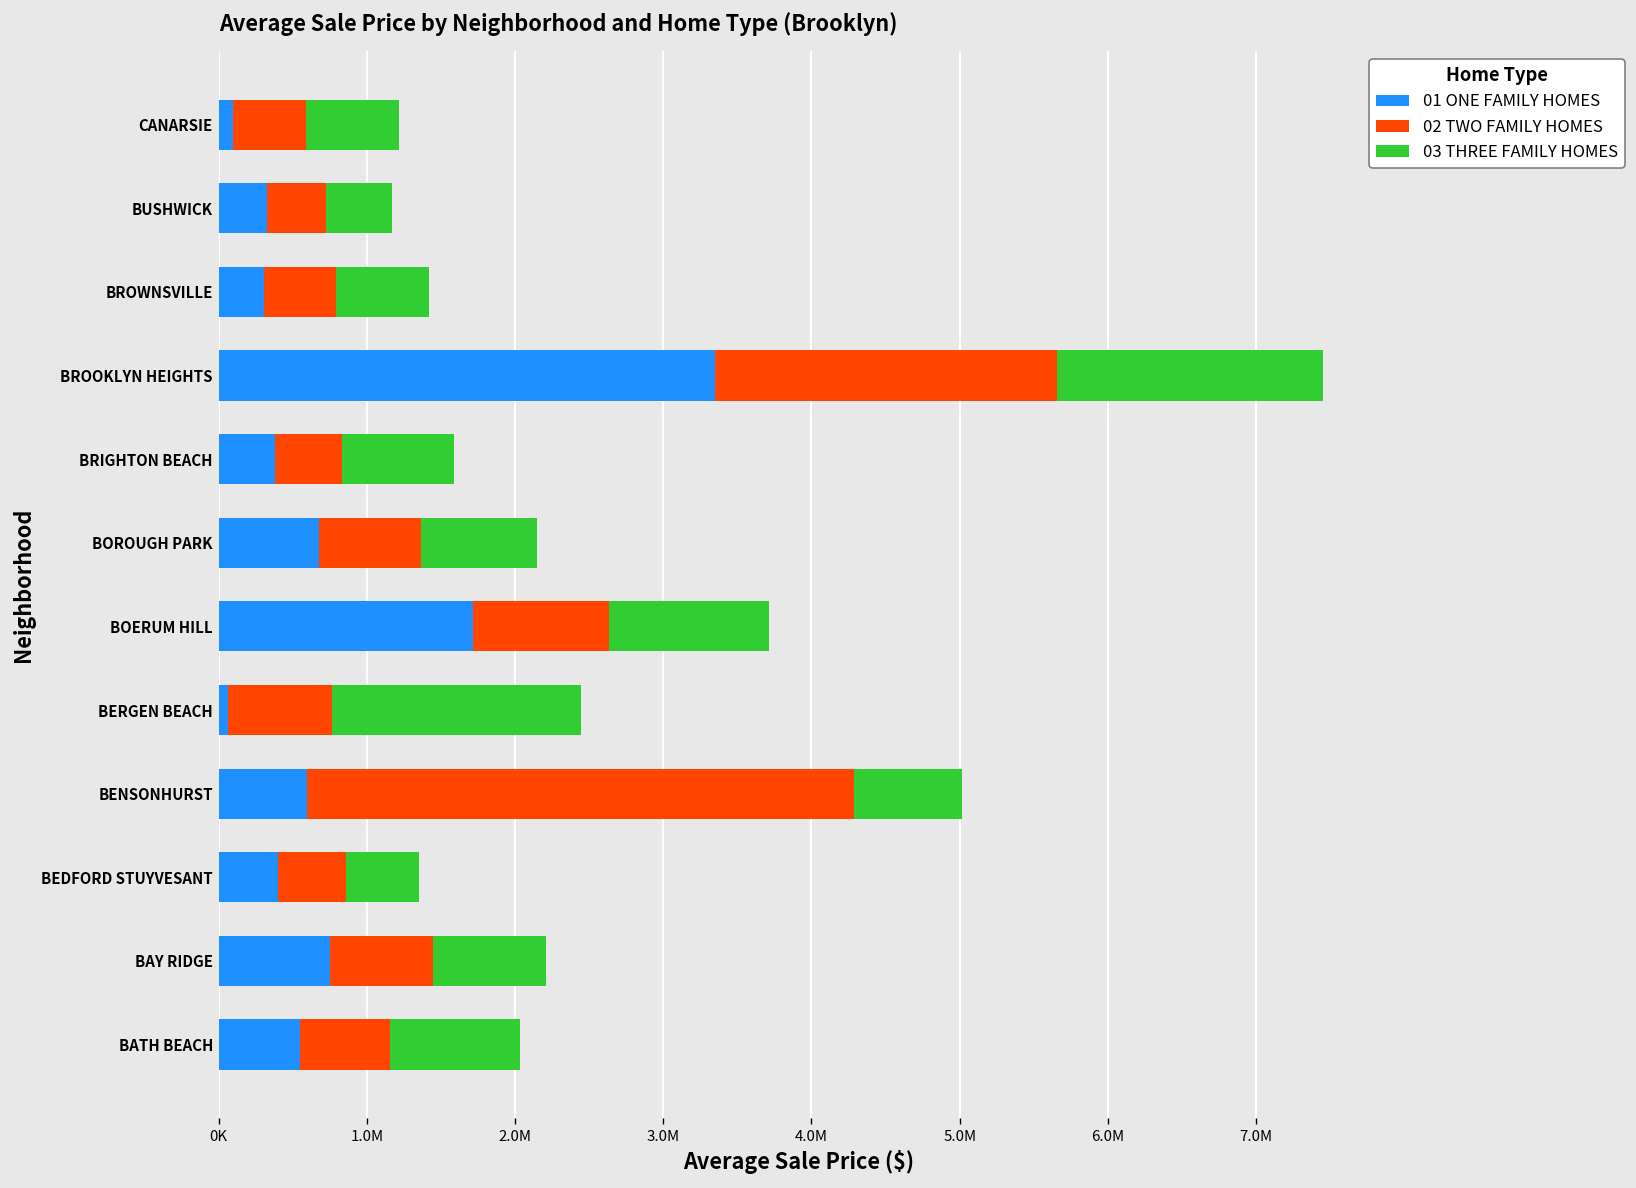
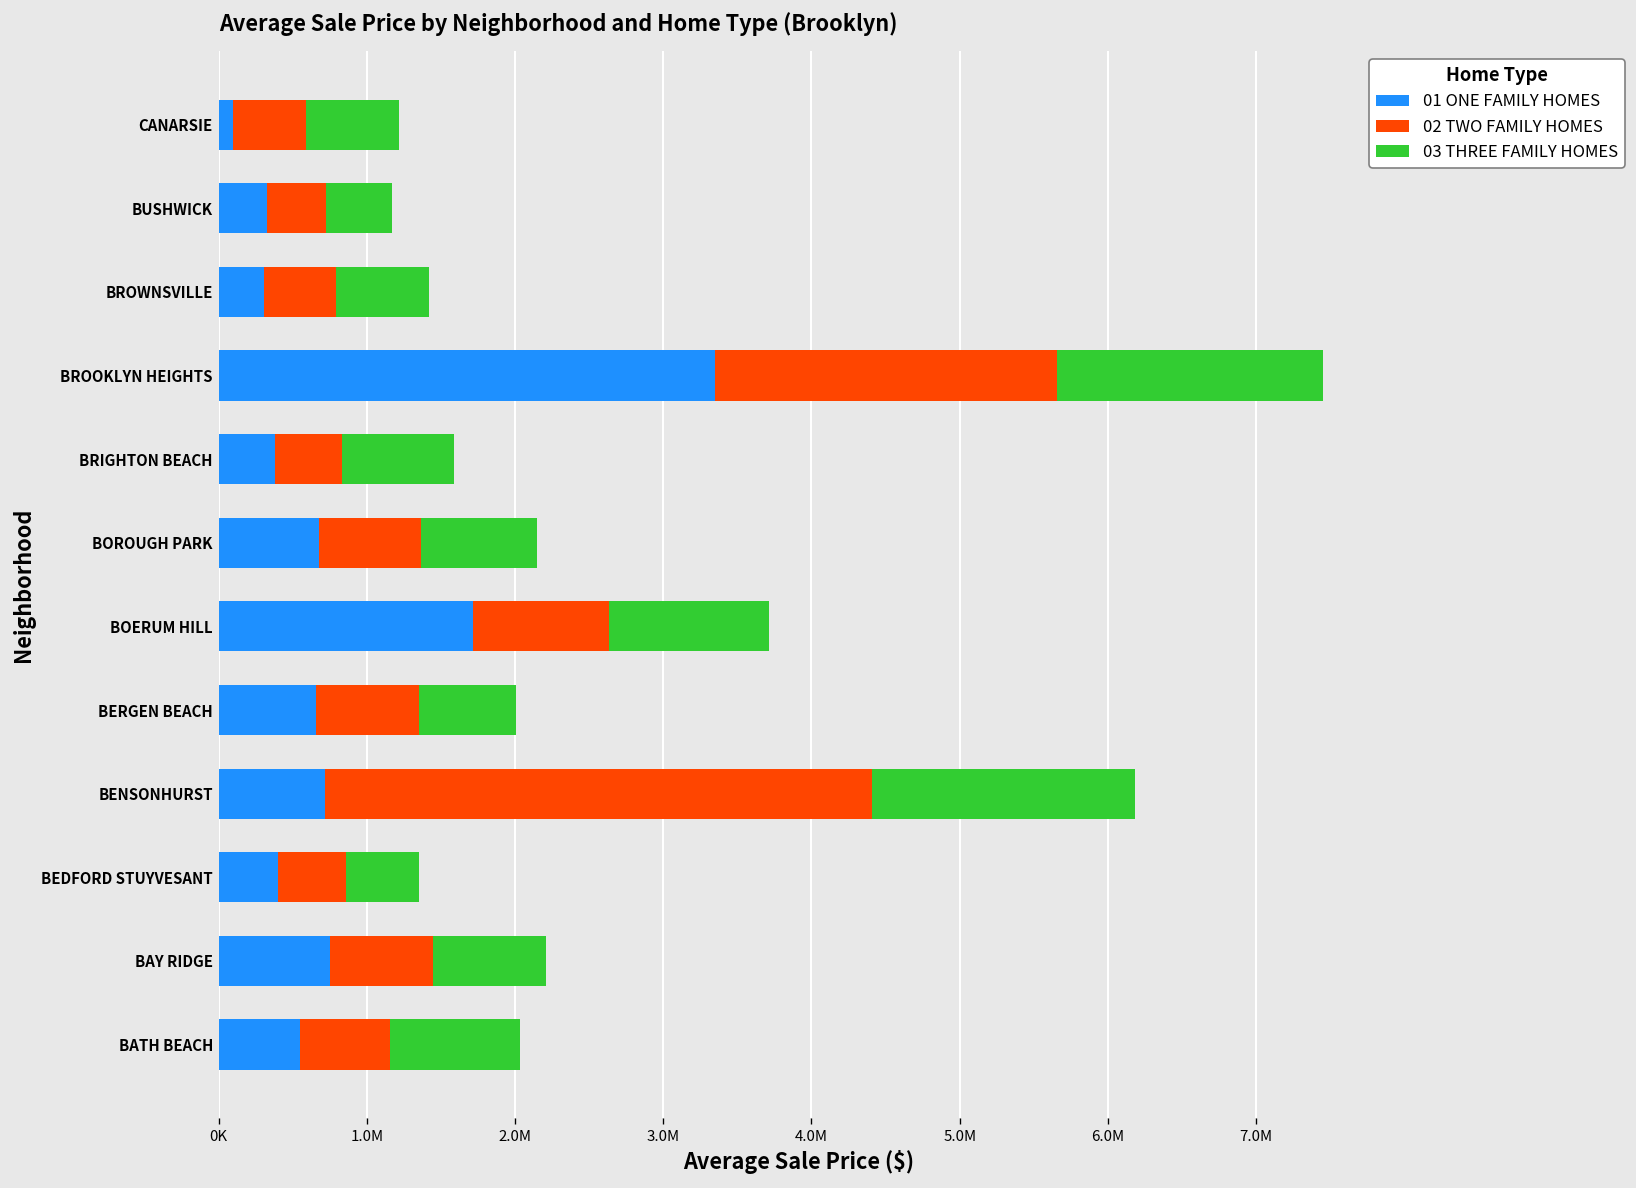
  {
    "01 ONE FAMILY HOMES": {
      "CANARSIE": 100000,
      "BUSHWICK": 330000,
      "BROWNSVILLE": 300000,
      "BROOKLYN HEIGHTS": 3350000,
      "BRIGHTON BEACH": 380000,
      "BOROUGH PARK": 680000,
      "BOERUM HILL": 1720000,
-     "BERGEN BEACH": 70000,
-     "BENSONHURST": 600000,
+     "BERGEN BEACH": 660000,
+     "BENSONHURST": 720000,
      "BEDFORD STUYVESANT": 400000,
      "BAY RIDGE": 750000,
      "BATH BEACH": 550000
    },
    "02 TWO FAMILY HOMES": {
      "CANARSIE": 490000,
      "BUSHWICK": 400000,
      "BROWNSVILLE": 490000,
      "BROOKLYN HEIGHTS": 2310000,
      "BRIGHTON BEACH": 450000,
      "BOROUGH PARK": 690000,
      "BOERUM HILL": 920000,
      "BERGEN BEACH": 700000,
      "BENSONHURST": 3690000,
      "BEDFORD STUYVESANT": 460000,
      "BAY RIDGE": 690000,
      "BATH BEACH": 600000
    },
    "03 THREE FAMILY HOMES": {
      "CANARSIE": 630000,
      "BUSHWICK": 450000,
      "BROWNSVILLE": 630000,
      "BROOKLYN HEIGHTS": 1790000,
      "BRIGHTON BEACH": 760000,
      "BOROUGH PARK": 780000,
      "BOERUM HILL": 1080000,
-     "BERGEN BEACH": 1690000,
-     "BENSONHURST": 730000,
+     "BERGEN BEACH": 650000,
+     "BENSONHURST": 1780000,
      "BEDFORD STUYVESANT": 490000,
      "BAY RIDGE": 760000,
      "BATH BEACH": 880000
    }
  }
